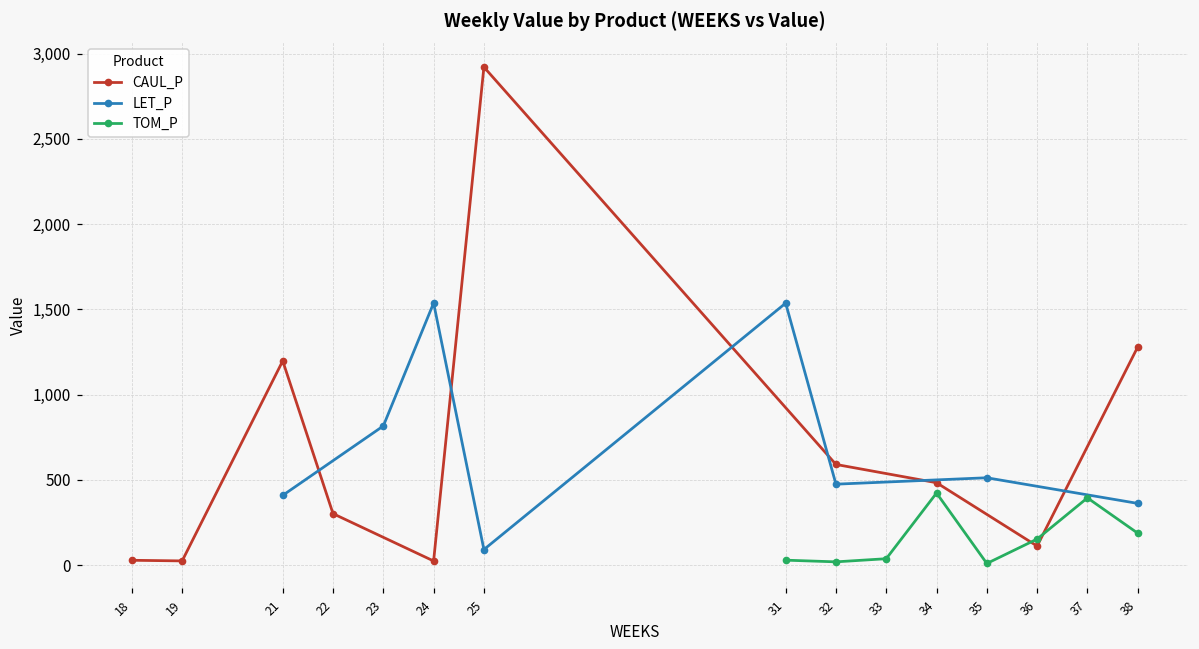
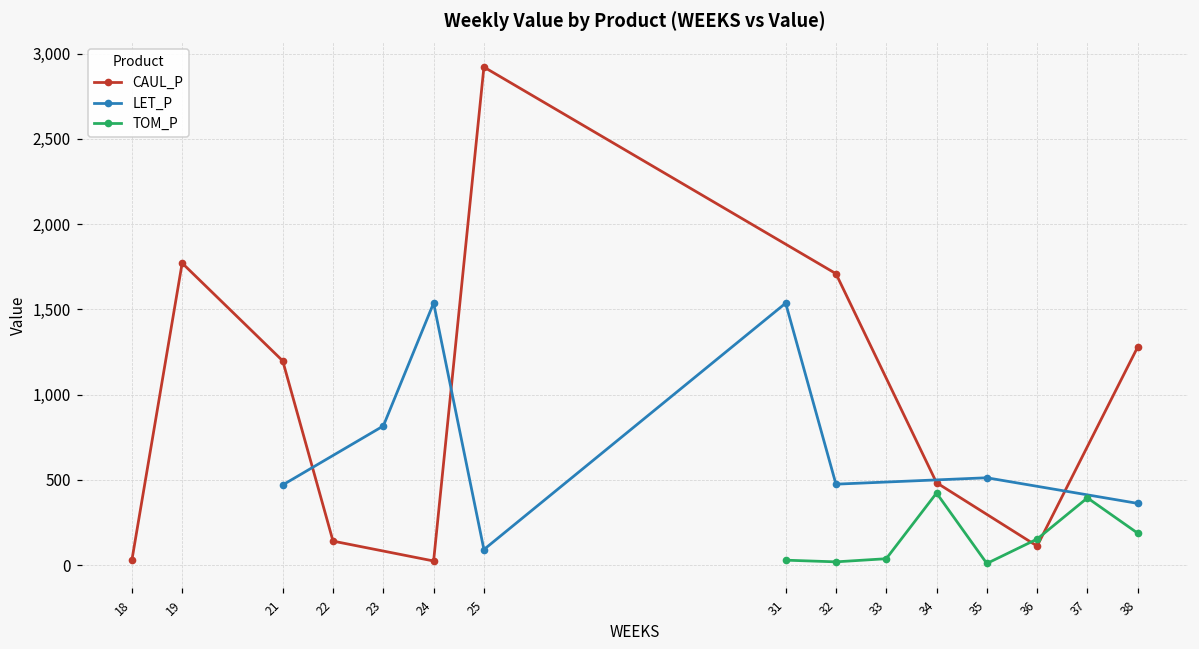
  {
    "CAUL_P": {
      "18": "30",
-     "19": "30",
+     "19": "1,770",
      "21": "1,200",
-     "22": "300",
+     "22": "140",
      "24": "20",
      "25": "2,920",
-     "32": "590",
+     "32": "1,710",
      "34": "480",
      "36": "110",
      "38": "1,280"
    },
    "LET_P": {
-     "21": "410",
+     "21": "470",
      "23": "820",
      "24": "1,540",
      "25": "90",
      "31": "1,540",
      "32": "480",
      "35": "510",
      "38": "360"
    },
    "TOM_P": {
      "31": "30",
      "32": "20",
      "33": "40",
      "34": "420",
      "35": "10",
      "36": "150",
      "37": "400",
      "38": "190"
    }
  }
